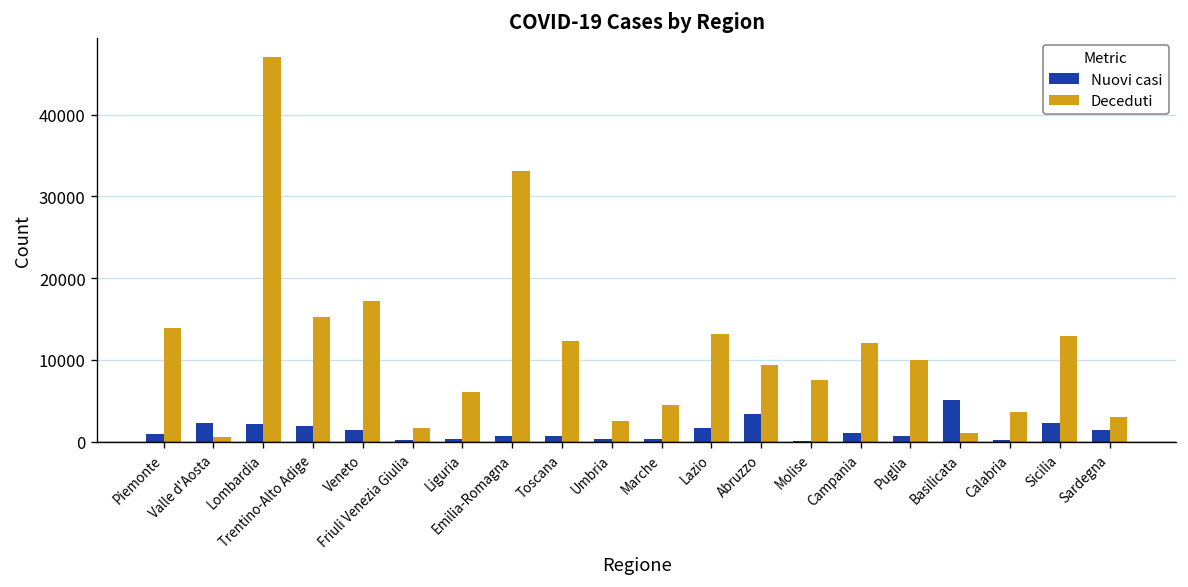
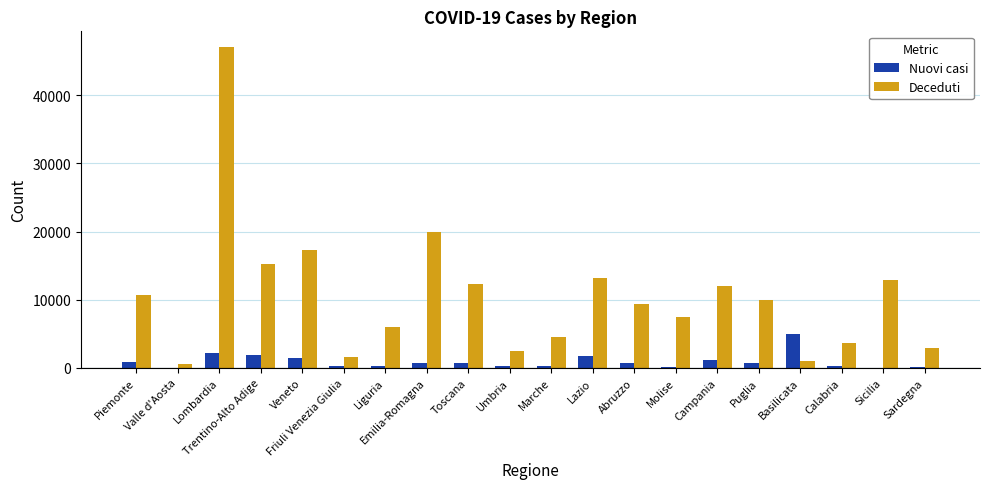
  {
    "Nuovi casi": {
      "Piemonte": 1000,
-     "Valle d'Aosta": 2000,
+     "Valle d'Aosta": 0,
      "Lombardia": 2000,
      "Trentino-Alto Adige": 2000,
      "Veneto": 1000,
      "Emilia-Romagna": 1000,
      "Toscana": 1000,
      "Lazio": 2000,
-     "Abruzzo": 3000,
+     "Abruzzo": 1000,
      "Campania": 1000,
      "Puglia": 1000,
      "Basilicata": 5000,
-     "Sicilia": 2000,
-     "Sardegna": 1000
+     "Sicilia": 0,
+     "Sardegna": 0
    },
    "Deceduti": {
-     "Piemonte": 14000,
+     "Piemonte": 11000,
      "Valle d'Aosta": 1000,
      "Lombardia": 47000,
      "Trentino-Alto Adige": 15000,
      "Veneto": 17000,
      "Friuli Venezia Giulia": 2000,
      "Liguria": 6000,
-     "Emilia-Romagna": 33000,
+     "Emilia-Romagna": 20000,
      "Toscana": 12000,
      "Umbria": 3000,
      "Marche": 5000,
      "Lazio": 13000,
      "Abruzzo": 9000,
      "Molise": 7000,
      "Campania": 12000,
      "Puglia": 10000,
      "Basilicata": 1000,
      "Calabria": 4000,
      "Sicilia": 13000,
      "Sardegna": 3000
    }
  }
